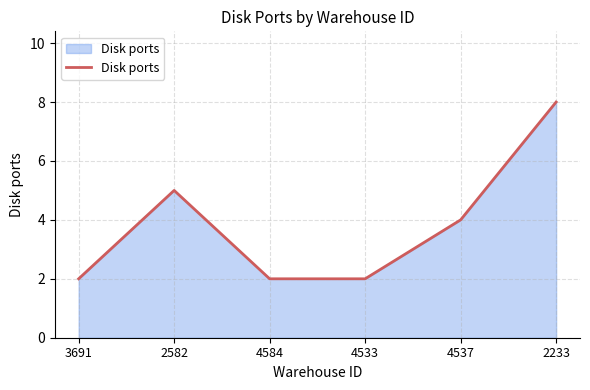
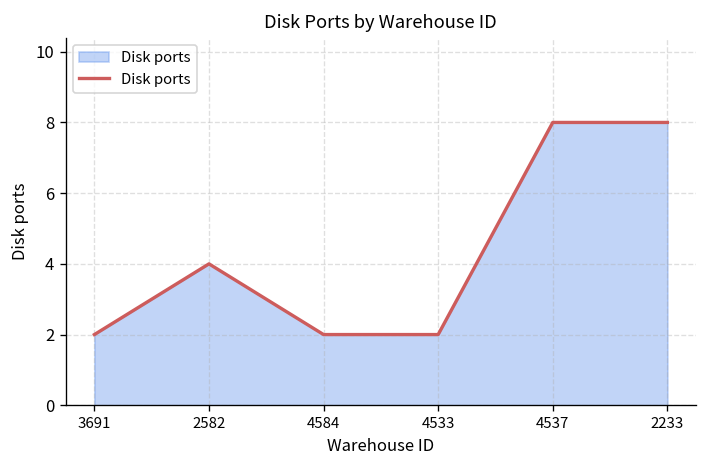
  {
    "3691": 2,
-   "2582": 5,
+   "2582": 4,
    "4584": 2,
    "4533": 2,
-   "4537": 4,
+   "4537": 8,
    "2233": 8
  }
